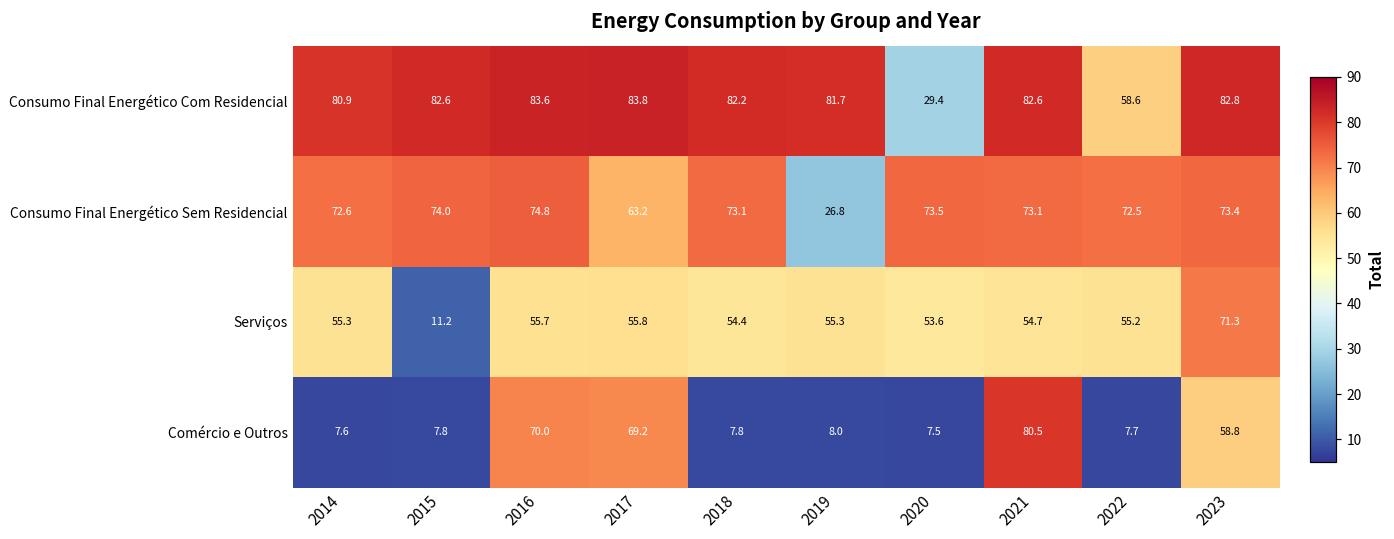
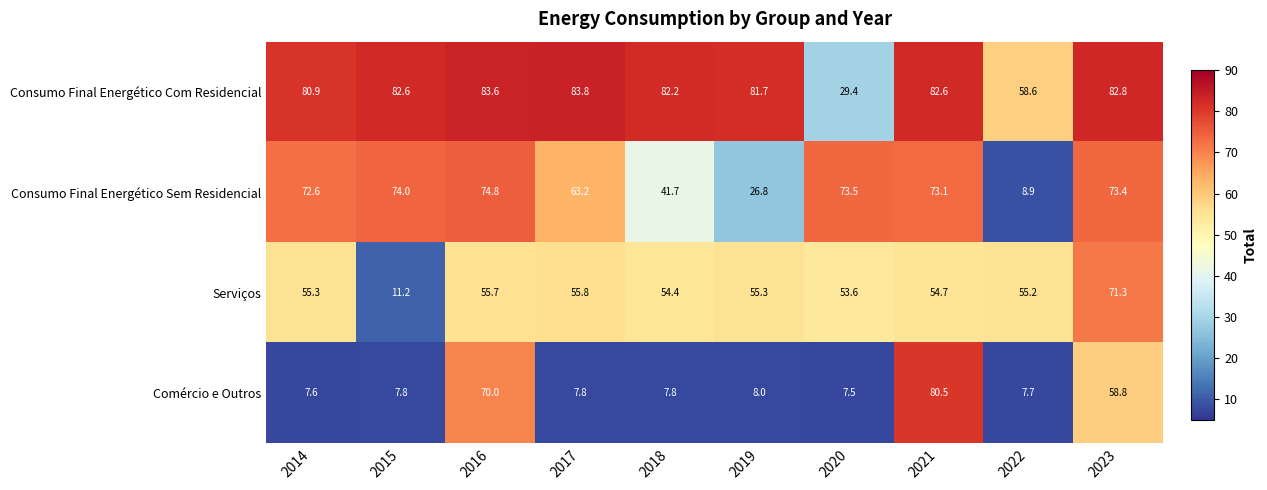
  {
    "Consumo Final Energético Com Residencial": {
      "2014": 80.9,
      "2015": 82.6,
      "2016": 83.6,
      "2017": 83.8,
      "2018": 82.2,
      "2019": 81.7,
      "2020": 29.4,
      "2021": 82.6,
      "2022": 58.6,
      "2023": 82.8
    },
    "Consumo Final Energético Sem Residencial": {
      "2014": 72.6,
      "2015": 74.0,
      "2016": 74.8,
      "2017": 63.2,
-     "2018": 73.1,
+     "2018": 41.7,
      "2019": 26.8,
      "2020": 73.5,
      "2021": 73.1,
-     "2022": 72.5,
+     "2022": 8.9,
      "2023": 73.4
    },
    "Serviços": {
      "2014": 55.3,
      "2015": 11.2,
      "2016": 55.7,
      "2017": 55.8,
      "2018": 54.4,
      "2019": 55.3,
      "2020": 53.6,
      "2021": 54.7,
      "2022": 55.2,
      "2023": 71.3
    },
    "Comércio e Outros": {
      "2014": 7.6,
      "2015": 7.8,
      "2016": 70.0,
-     "2017": 69.2,
+     "2017": 7.8,
      "2018": 7.8,
      "2019": 8.0,
      "2020": 7.5,
      "2021": 80.5,
      "2022": 7.7,
      "2023": 58.8
    }
  }
